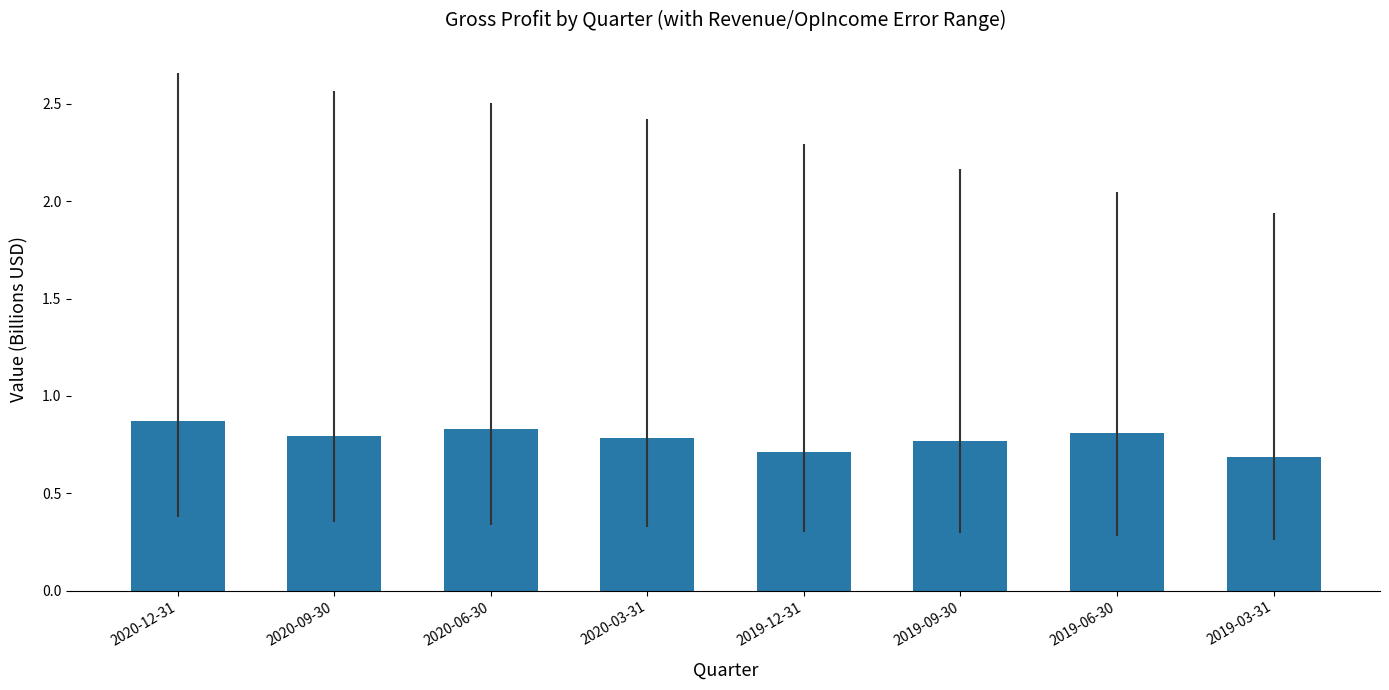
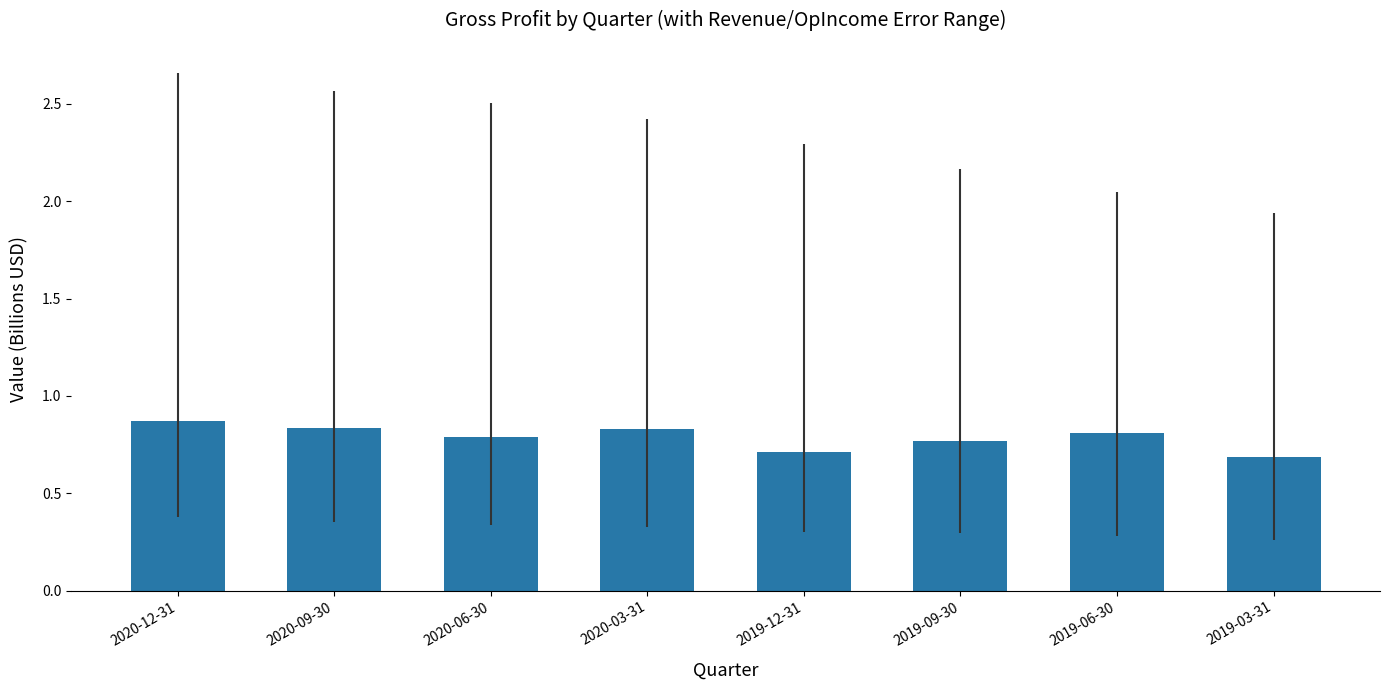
  {
    "2020-12-31": 0.87,
-   "2020-09-30": 0.79,
-   "2020-06-30": 0.83,
-   "2020-03-31": 0.79,
+   "2020-09-30": 0.84,
+   "2020-06-30": 0.79,
+   "2020-03-31": 0.83,
    "2019-12-31": 0.71,
    "2019-09-30": 0.77,
    "2019-06-30": 0.81,
    "2019-03-31": 0.69
  }
